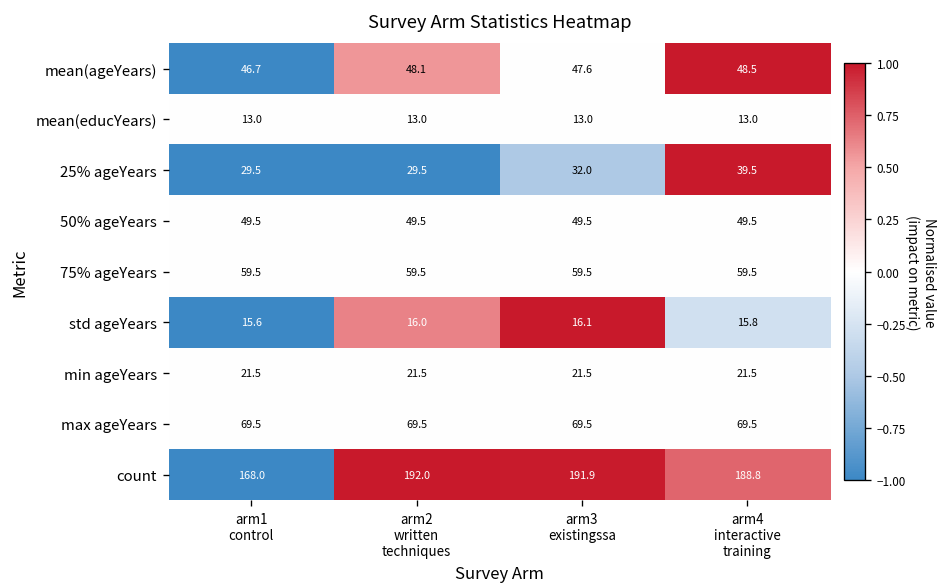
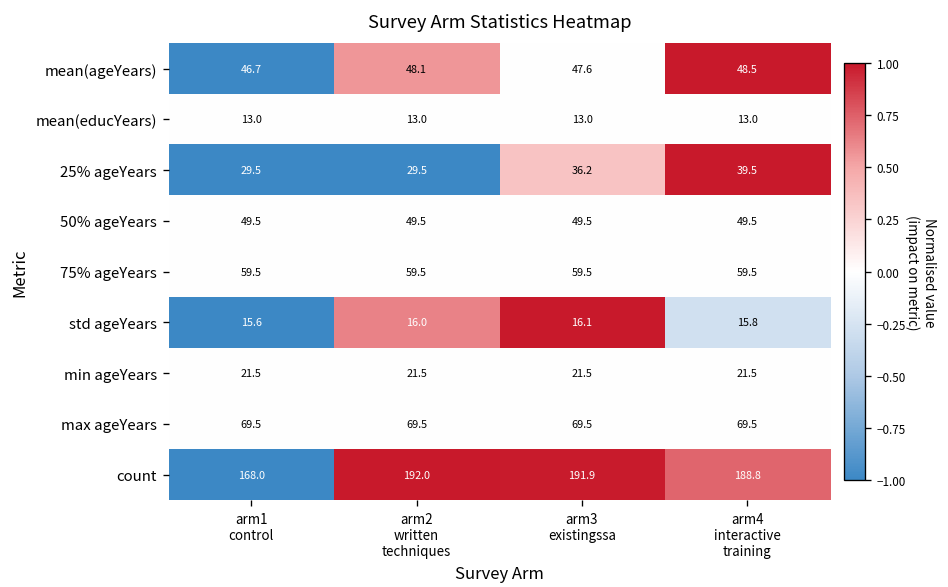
  {
    "mean(ageYears)": {
      "arm1 control": 46.7,
      "arm2 written techniques": 48.1,
      "arm3 existingssa": 47.6,
      "arm4 interactive training": 48.5
    },
    "mean(educYears)": {
      "arm1 control": 13.0,
      "arm2 written techniques": 13.0,
      "arm3 existingssa": 13.0,
      "arm4 interactive training": 13.0
    },
    "25% ageYears": {
      "arm1 control": 29.5,
      "arm2 written techniques": 29.5,
-     "arm3 existingssa": 32.0,
+     "arm3 existingssa": 36.2,
      "arm4 interactive training": 39.5
    },
    "50% ageYears": {
      "arm1 control": 49.5,
      "arm2 written techniques": 49.5,
      "arm3 existingssa": 49.5,
      "arm4 interactive training": 49.5
    },
    "75% ageYears": {
      "arm1 control": 59.5,
      "arm2 written techniques": 59.5,
      "arm3 existingssa": 59.5,
      "arm4 interactive training": 59.5
    },
    "std ageYears": {
      "arm1 control": 15.6,
      "arm2 written techniques": 16.0,
      "arm3 existingssa": 16.1,
      "arm4 interactive training": 15.8
    },
    "min ageYears": {
      "arm1 control": 21.5,
      "arm2 written techniques": 21.5,
      "arm3 existingssa": 21.5,
      "arm4 interactive training": 21.5
    },
    "max ageYears": {
      "arm1 control": 69.5,
      "arm2 written techniques": 69.5,
      "arm3 existingssa": 69.5,
      "arm4 interactive training": 69.5
    },
    "count": {
      "arm1 control": 168.0,
      "arm2 written techniques": 192.0,
      "arm3 existingssa": 191.9,
      "arm4 interactive training": 188.8
    }
  }
